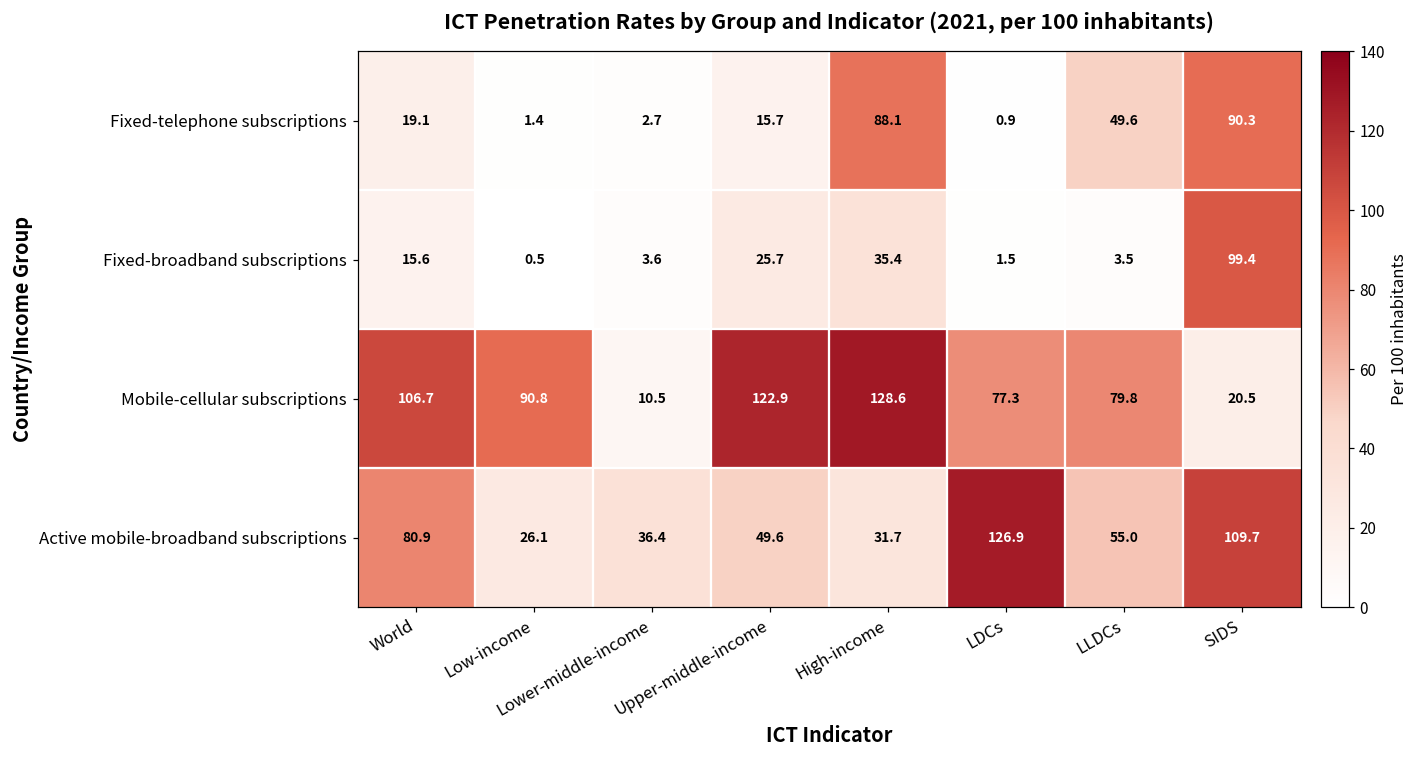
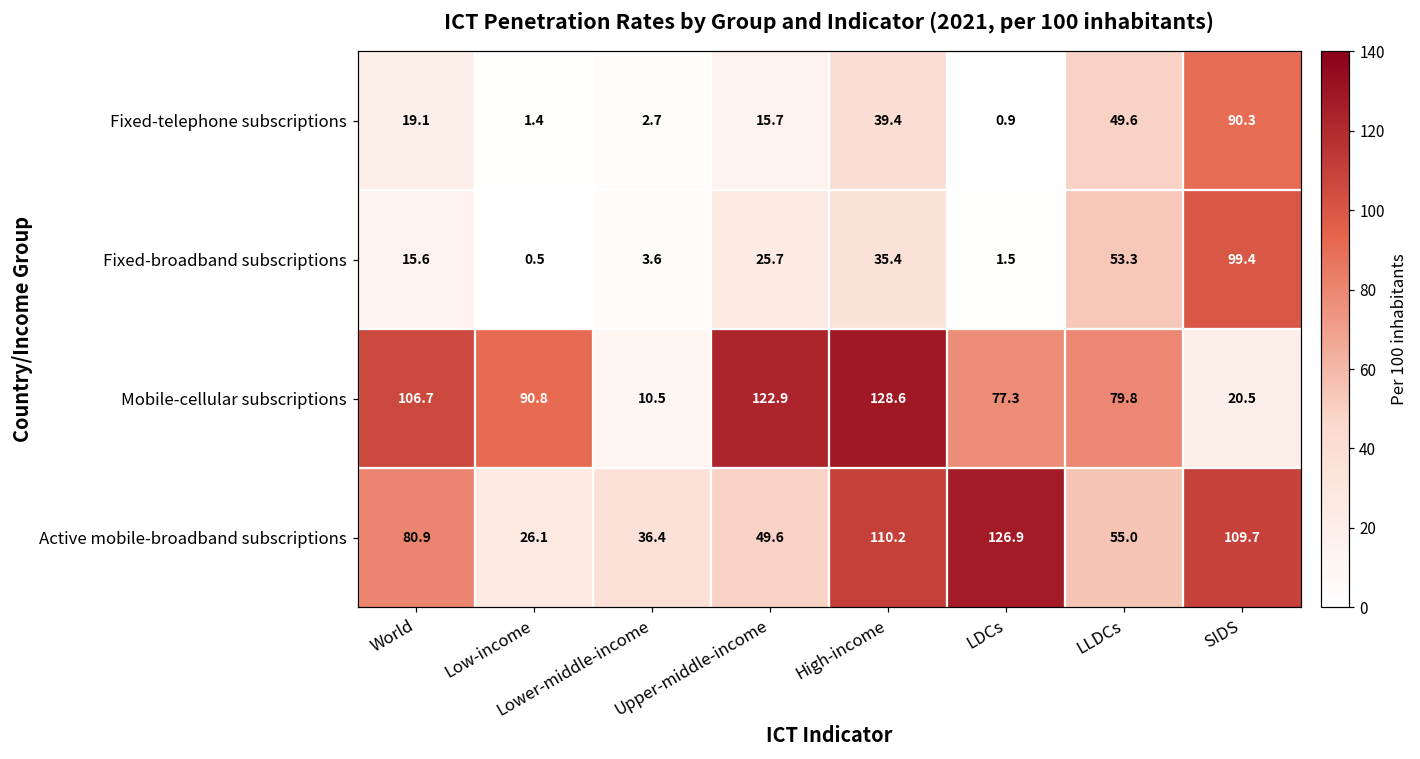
  {
    "Fixed-telephone subscriptions": {
      "World": 19.1,
      "Low-income": 1.4,
      "Lower-middle-income": 2.7,
      "Upper-middle-income": 15.7,
-     "High-income": 88.1,
+     "High-income": 39.4,
      "LDCs": 0.9,
      "LLDCs": 49.6,
      "SIDS": 90.3
    },
    "Fixed-broadband subscriptions": {
      "World": 15.6,
      "Low-income": 0.5,
      "Lower-middle-income": 3.6,
      "Upper-middle-income": 25.7,
      "High-income": 35.4,
      "LDCs": 1.5,
-     "LLDCs": 3.5,
+     "LLDCs": 53.3,
      "SIDS": 99.4
    },
    "Mobile-cellular subscriptions": {
      "World": 106.7,
      "Low-income": 90.8,
      "Lower-middle-income": 10.5,
      "Upper-middle-income": 122.9,
      "High-income": 128.6,
      "LDCs": 77.3,
      "LLDCs": 79.8,
      "SIDS": 20.5
    },
    "Active mobile-broadband subscriptions": {
      "World": 80.9,
      "Low-income": 26.1,
      "Lower-middle-income": 36.4,
      "Upper-middle-income": 49.6,
-     "High-income": 31.7,
+     "High-income": 110.2,
      "LDCs": 126.9,
      "LLDCs": 55.0,
      "SIDS": 109.7
    }
  }
